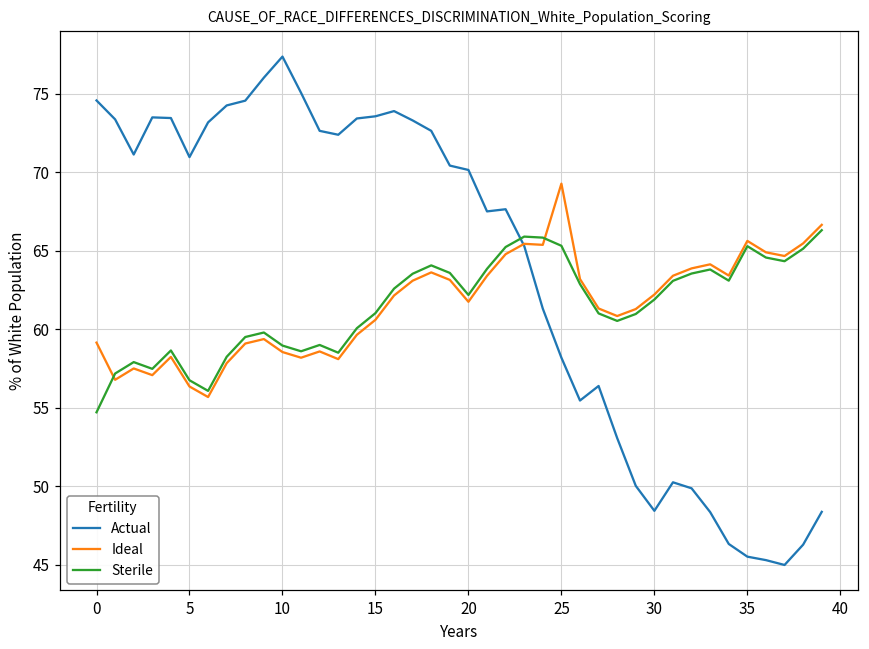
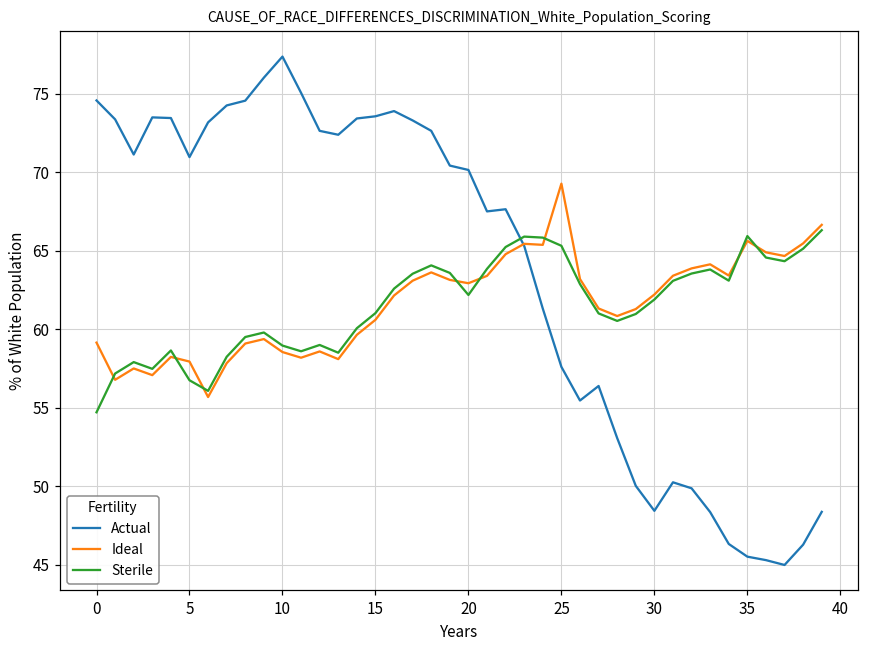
  {
    "Actual": {
      "0": 74.6,
      "5": 71.0,
      "10": 77.4,
      "15": 73.6,
      "20": 70.2,
-     "25": 58.2,
+     "25": 57.6,
      "30": 48.4,
      "35": 45.5
    },
    "Ideal": {
      "0": 59.2,
-     "5": 56.4,
+     "5": 58.0,
      "10": 58.6,
      "15": 60.6,
-     "20": 61.8,
+     "20": 62.9,
      "25": 69.3,
      "30": 62.2,
      "35": 65.6
    },
    "Sterile": {
      "0": 54.7,
      "5": 56.8,
      "10": 59.0,
      "15": 61.0,
      "20": 62.2,
      "25": 65.3,
      "30": 61.9,
-     "35": 65.3
+     "35": 65.9
    }
  }
